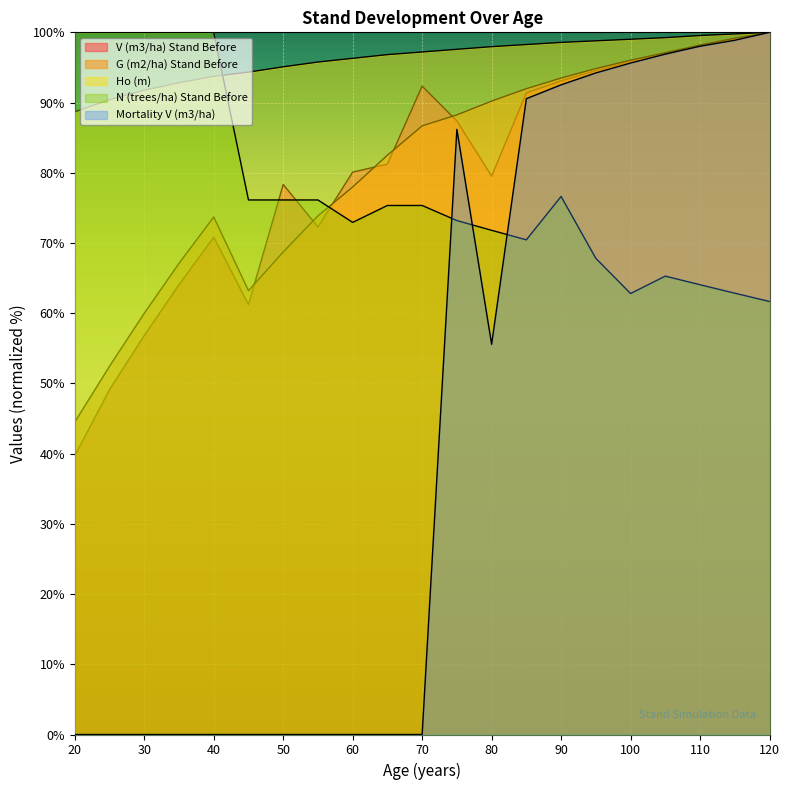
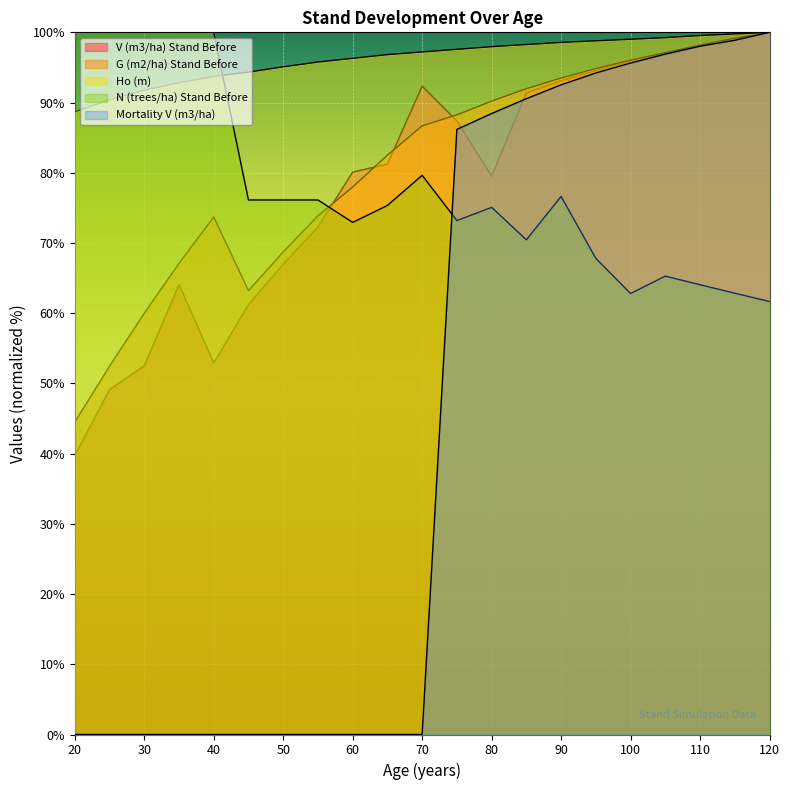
  {
    "V (m3/ha) Stand Before": {
      "20": "40%",
-     "30": "57%",
-     "40": "71%",
-     "50": "78%",
+     "30": "53%",
+     "40": "53%",
+     "50": "67%",
      "60": "80%",
      "70": "92%",
      "80": "80%",
      "90": "93%"
    },
    "N (trees/ha) Stand Before": {
      "20": "100%",
      "30": "100%",
      "40": "100%",
      "50": "76%",
      "60": "73%",
-     "70": "75%",
-     "80": "72%",
+     "70": "80%",
+     "80": "75%",
      "90": "77%",
      "100": "63%",
      "110": "64%",
      "120": "62%"
    },
    "Mortality V (m3/ha)": {
      "20": "0%",
      "30": "0%",
      "40": "0%",
      "50": "0%",
      "60": "0%",
      "70": "0%",
-     "80": "56%",
+     "80": "88%",
      "90": "93%"
    }
  }
